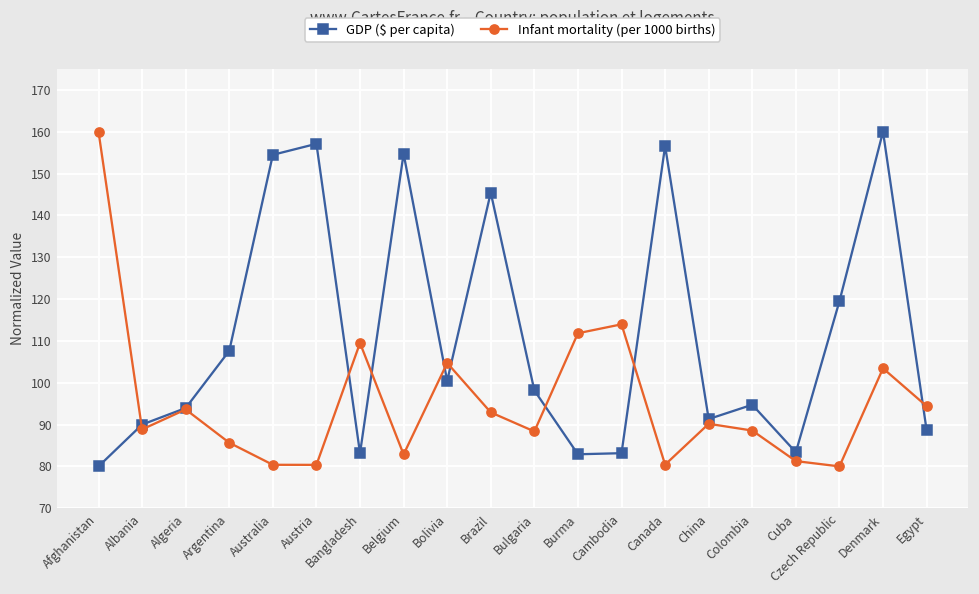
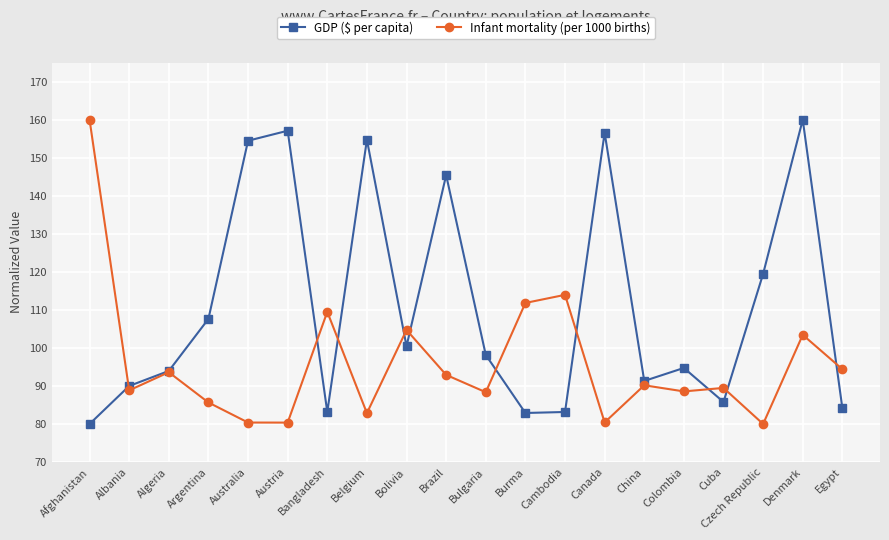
  {
    "GDP ($ per capita)": {
      "Afghanistan": 80,
      "Albania": 90,
      "Argentina": 108,
      "Australia": 154,
      "Austria": 157,
      "Bangladesh": 83,
      "Belgium": 155,
      "Bolivia": 100,
      "Brazil": 145,
      "Bulgaria": 98,
      "Burma": 83,
      "Cambodia": 83,
      "Canada": 157,
      "China": 91,
      "Colombia": 95,
-     "Cuba": 83,
+     "Cuba": 86,
      "Czech Republic": 119,
      "Denmark": 160,
-     "Egypt": 89
+     "Egypt": 84
    },
    "Infant mortality (per 1000 births)": {
      "Afghanistan": 160,
      "Albania": 89,
      "Argentina": 86,
      "Australia": 80,
      "Austria": 80,
      "Bangladesh": 109,
      "Belgium": 83,
      "Bolivia": 105,
      "Brazil": 93,
      "Bulgaria": 88,
      "Burma": 112,
      "Cambodia": 114,
      "Canada": 80,
      "China": 90,
      "Colombia": 89,
-     "Cuba": 81,
+     "Cuba": 89,
      "Czech Republic": 80,
      "Denmark": 103,
      "Egypt": 94
    }
  }
